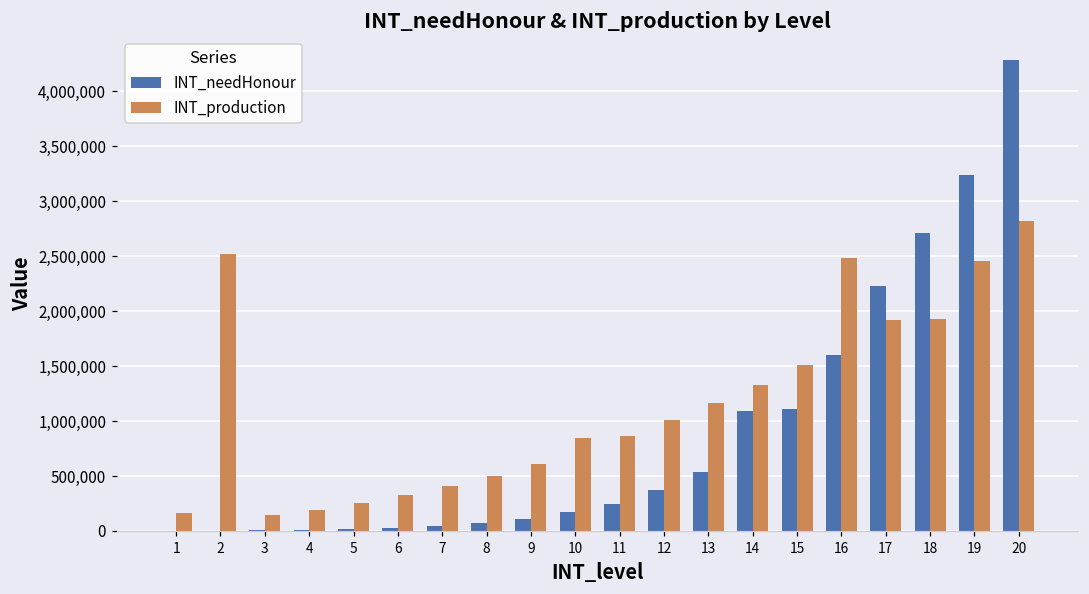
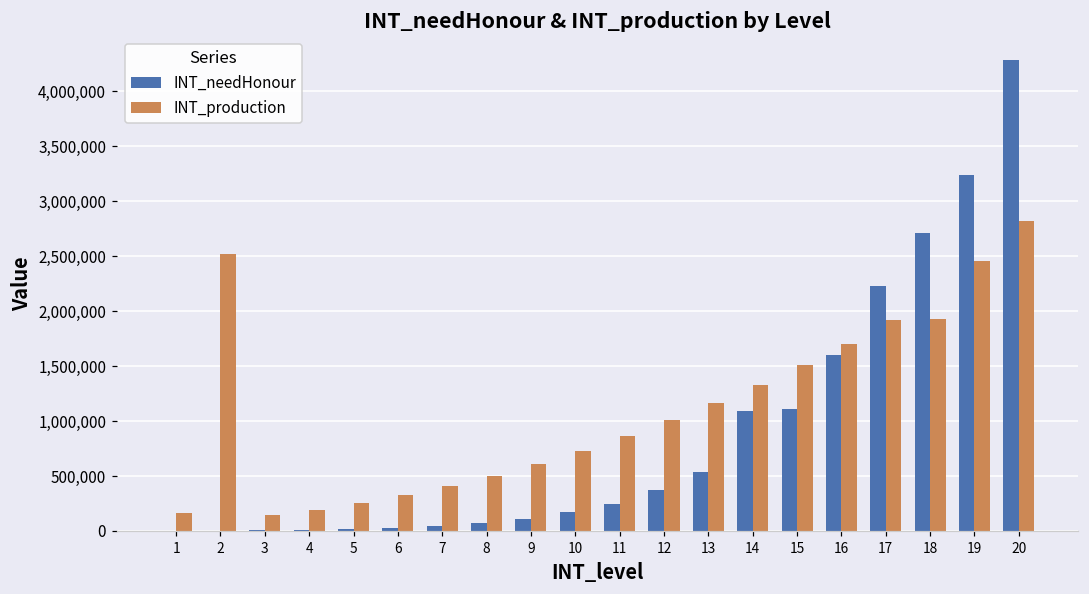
  {
    "INT_needHonour": {
      "6": "0",
      "7": "0",
      "8": "100,000",
      "9": "100,000",
      "10": "200,000",
      "11": "200,000",
      "12": "400,000",
      "13": "500,000",
      "14": "1,100,000",
      "15": "1,100,000",
      "16": "1,600,000",
      "17": "2,200,000",
      "18": "2,700,000",
      "19": "3,200,000",
      "20": "4,300,000"
    },
    "INT_production": {
      "1": "200,000",
      "2": "2,500,000",
      "3": "100,000",
      "4": "200,000",
      "5": "300,000",
      "6": "300,000",
      "7": "400,000",
      "8": "500,000",
      "9": "600,000",
-     "10": "800,000",
+     "10": "700,000",
      "11": "900,000",
      "12": "1,000,000",
      "13": "1,200,000",
      "14": "1,300,000",
      "15": "1,500,000",
-     "16": "2,500,000",
+     "16": "1,700,000",
      "17": "1,900,000",
      "18": "1,900,000",
      "19": "2,500,000",
      "20": "2,800,000"
    }
  }
